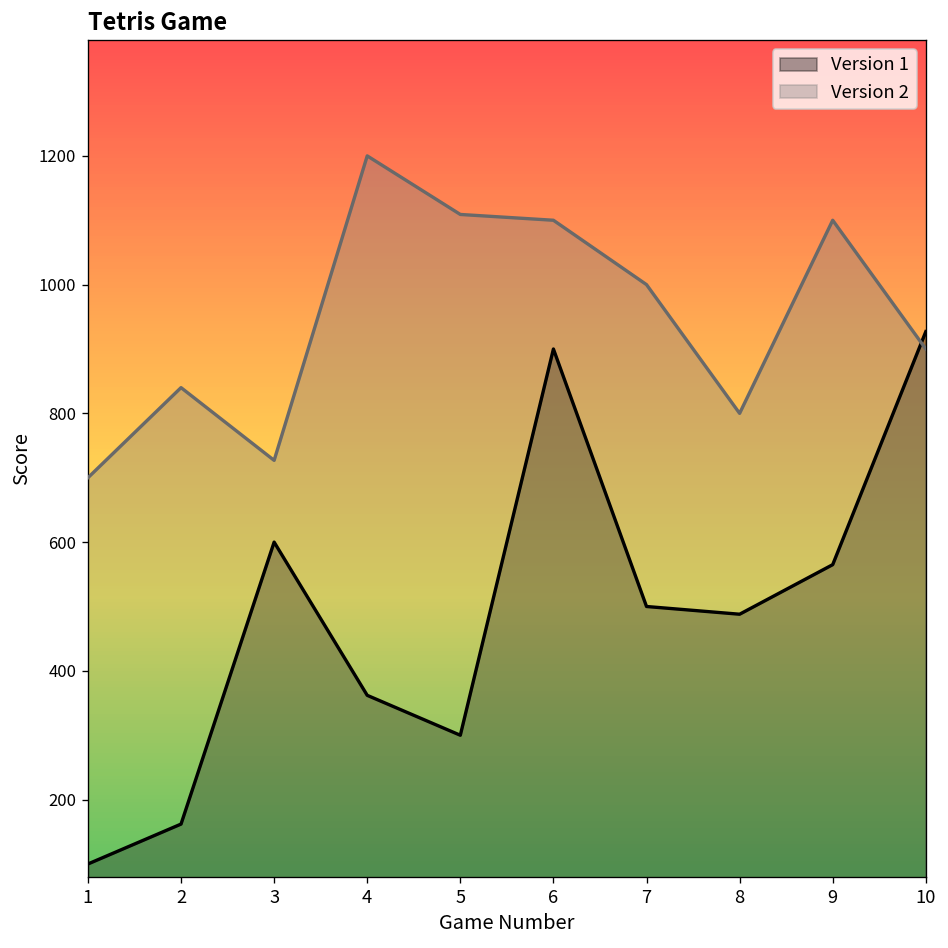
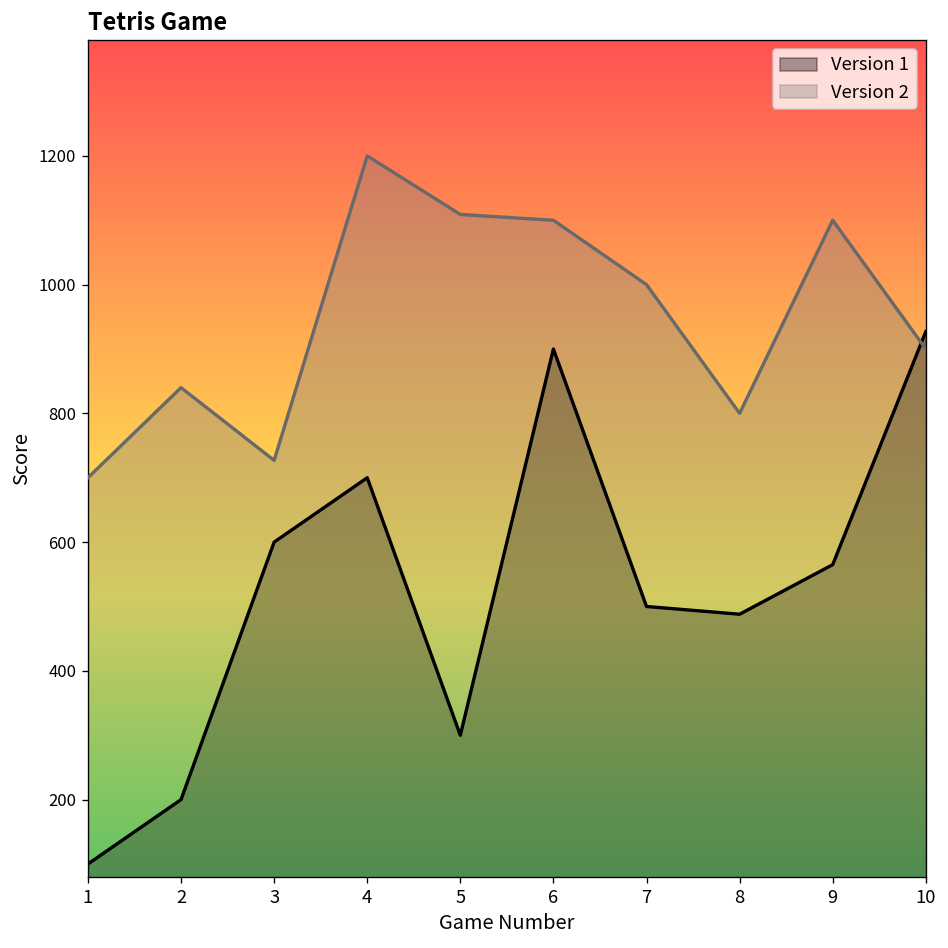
  {
    "Version 1": {
      "1": 100,
-     "2": 160,
+     "2": 200,
      "3": 600,
-     "4": 360,
+     "4": 700,
      "5": 300,
      "6": 900,
      "7": 500,
      "8": 490,
      "9": 570,
      "10": 930
    },
    "Version 2": {
      "1": 700,
      "2": 840,
      "3": 730,
      "4": 1200,
      "5": 1110,
      "6": 1100,
      "7": 1000,
      "8": 800,
      "9": 1100,
      "10": 900
    }
  }
